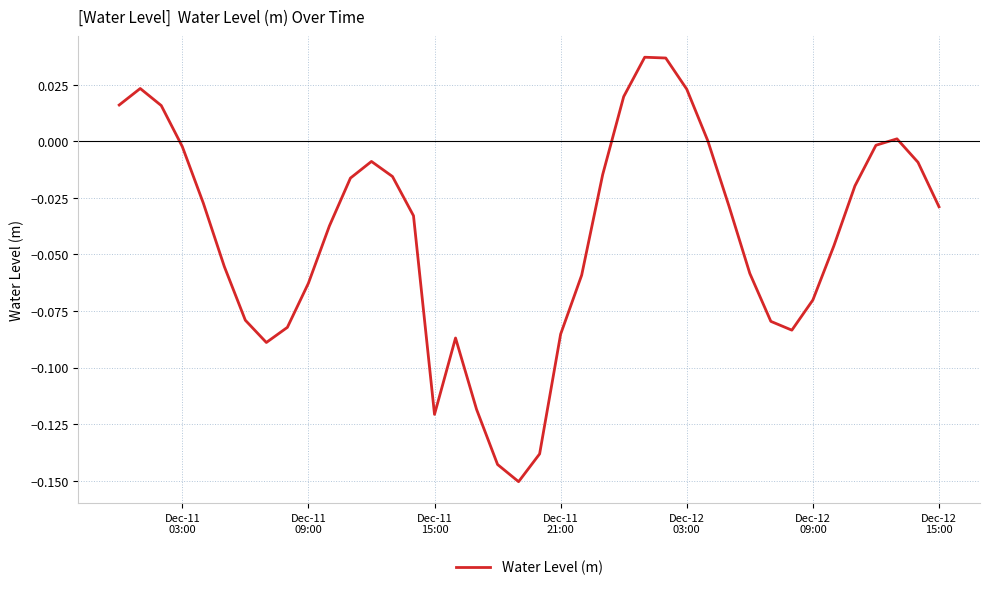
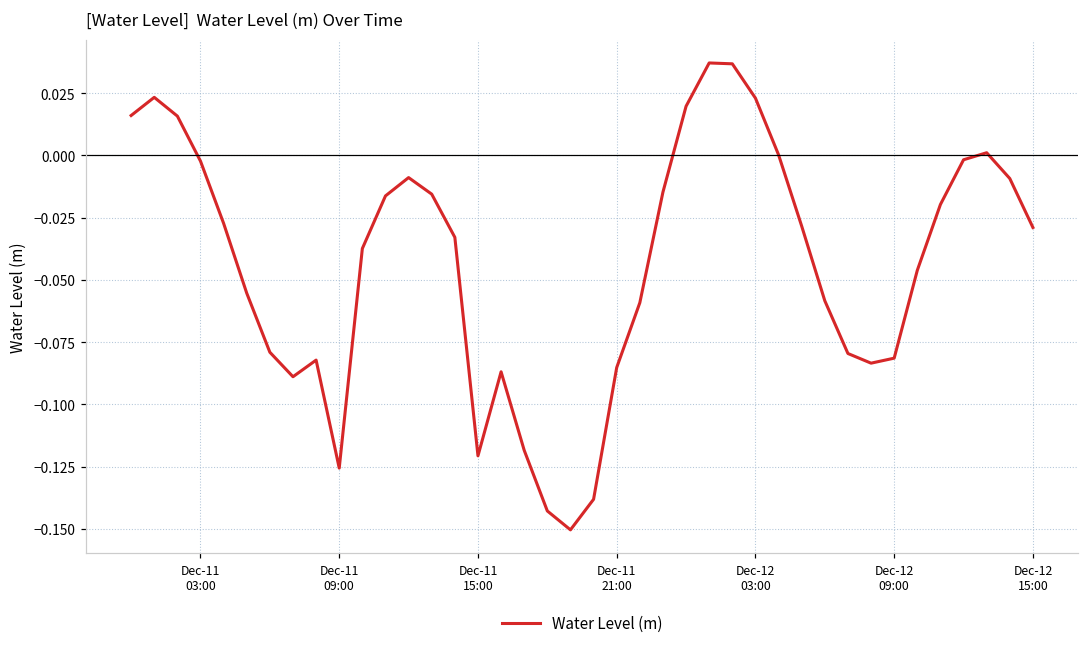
  {
    "Dec-11 03:00": -0.002,
-   "Dec-11 09:00": -0.063,
+   "Dec-11 09:00": -0.126,
    "Dec-11 15:00": -0.121,
    "Dec-11 21:00": -0.085,
    "Dec-12 03:00": 0.023,
-   "Dec-12 09:00": -0.070,
+   "Dec-12 09:00": -0.081,
    "Dec-12 15:00": -0.029
  }
